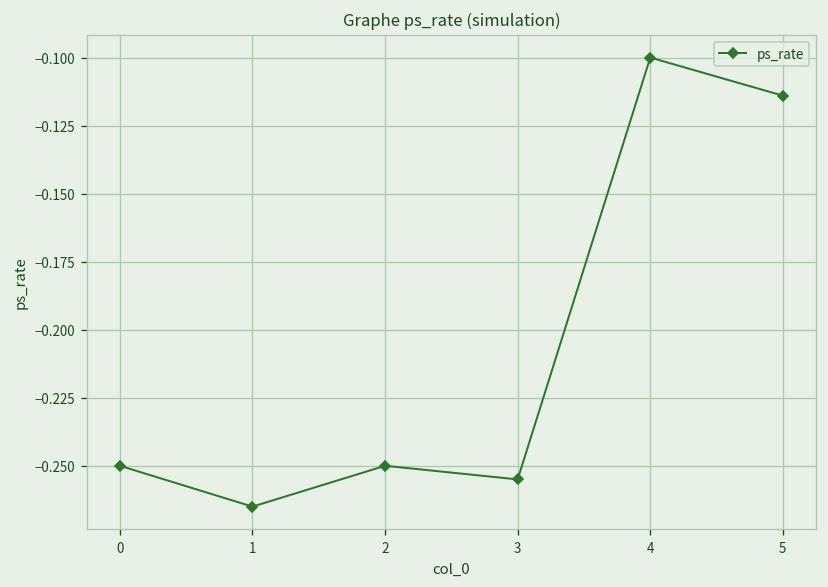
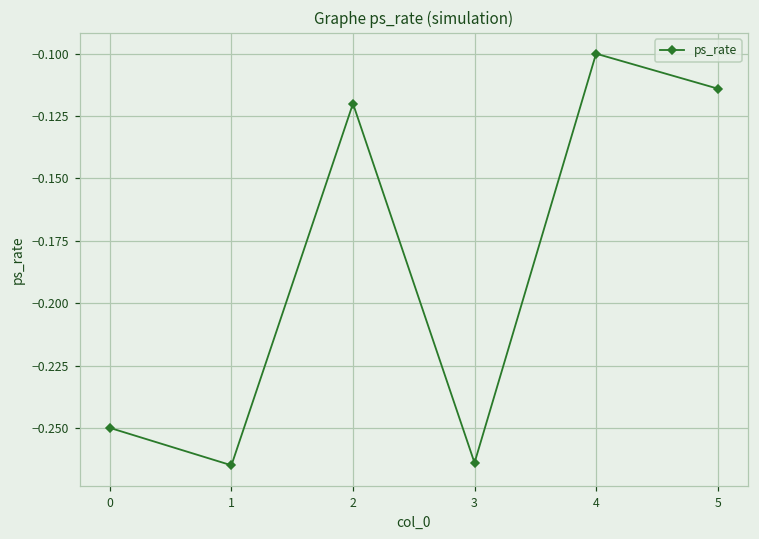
  {
    "0": -0.250,
    "1": -0.265,
-   "2": -0.25,
-   "3": -0.255,
+   "2": -0.12,
+   "3": -0.264,
    "4": -0.100,
    "5": -0.114
  }
